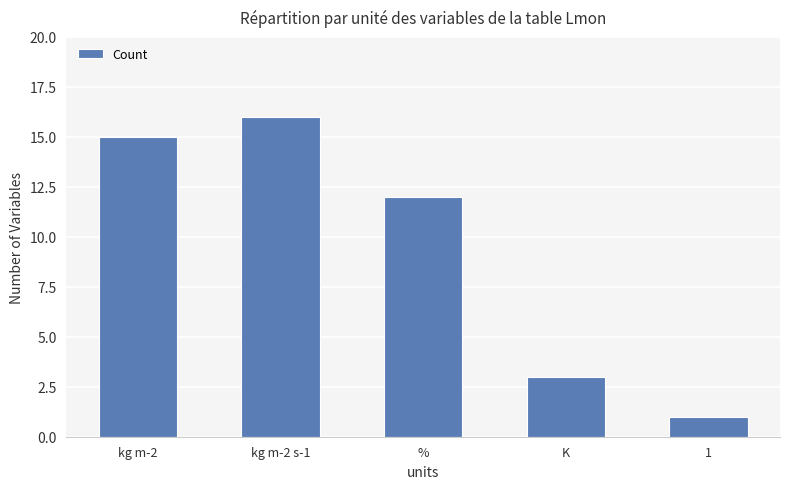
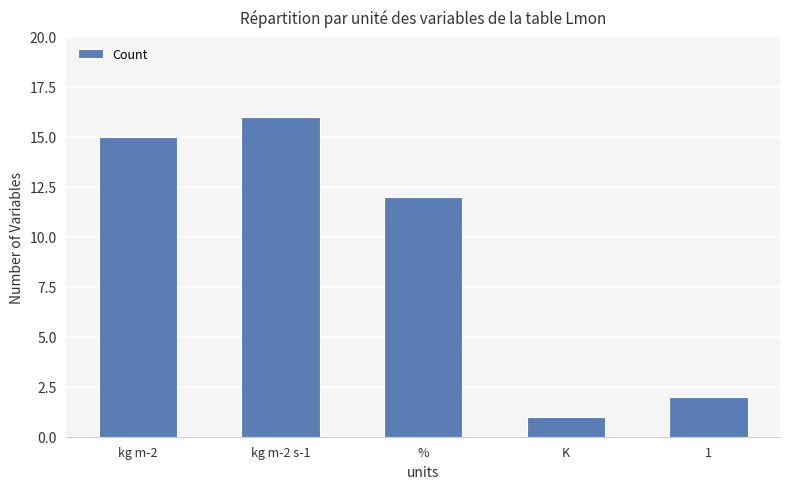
  {
    "kg m-2": 15,
    "kg m-2 s-1": 16,
    "%": 12,
-   "K": 3,
-   "1": 1
+   "K": 1,
+   "1": 2
  }
